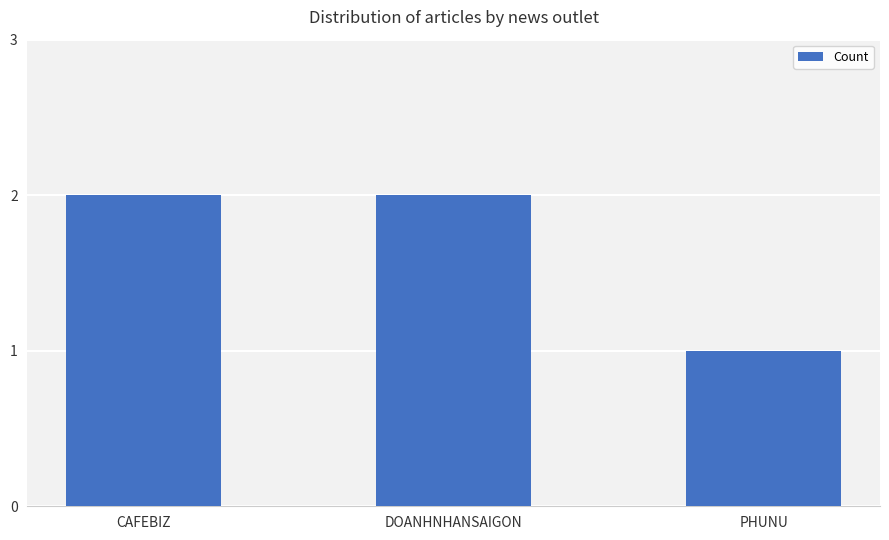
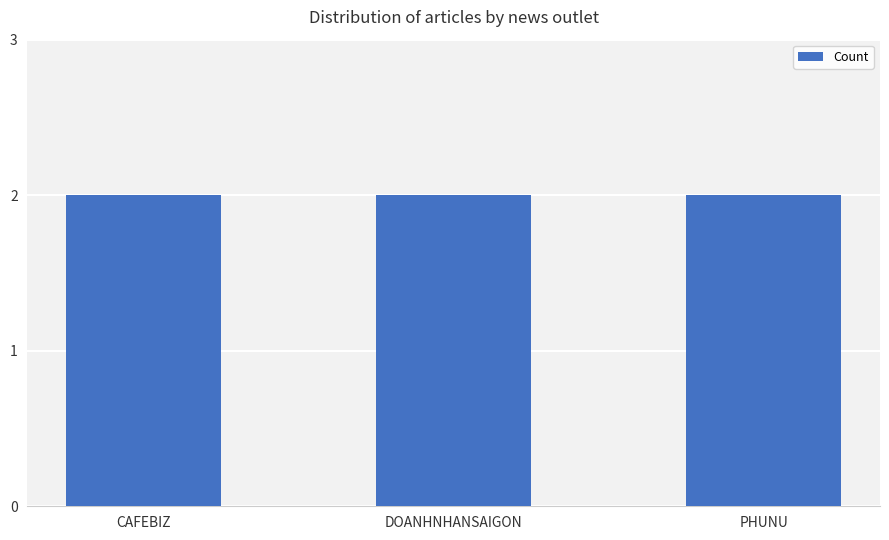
  {
    "CAFEBIZ": 2,
    "DOANHNHANSAIGON": 2,
-   "PHUNU": 1
+   "PHUNU": 2
  }
